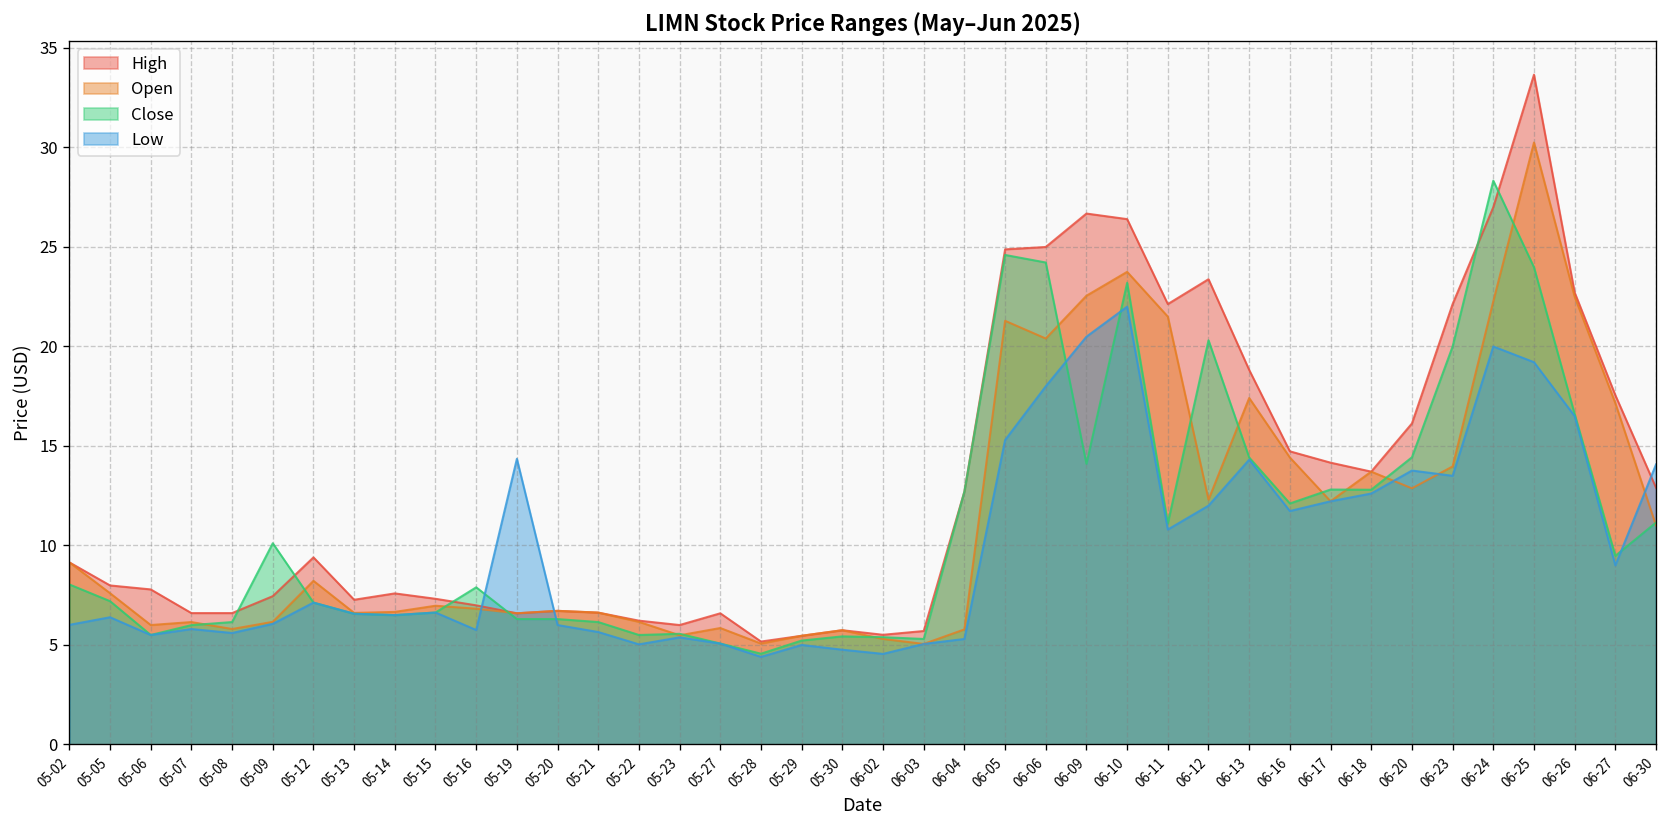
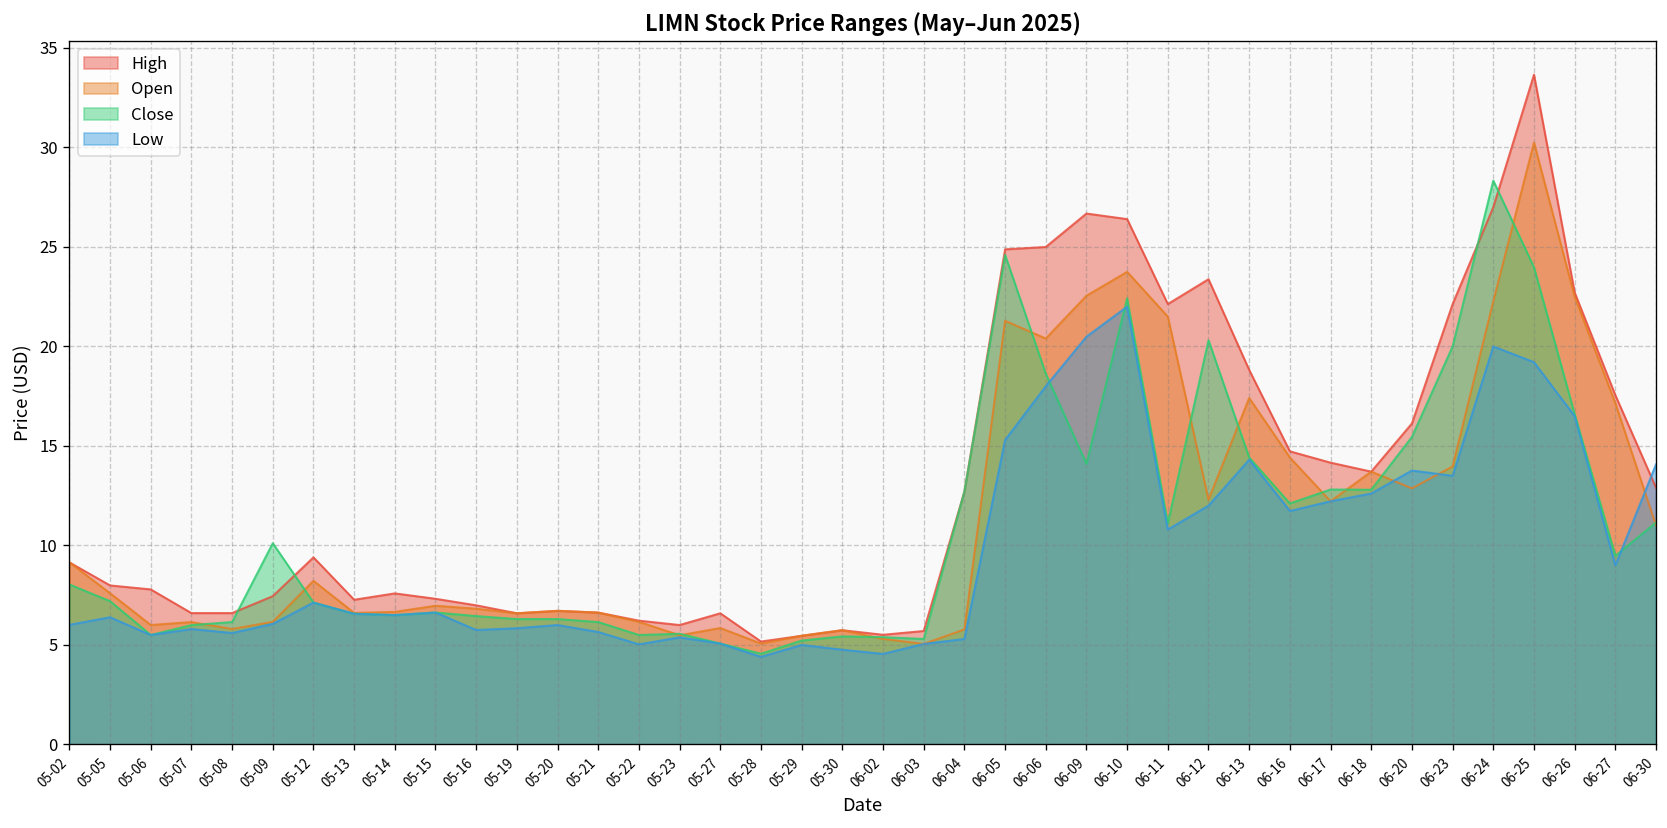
  {
    "Close": {
      "05-02": 8.0,
      "05-05": 7.2,
      "05-07": 6.0,
      "05-08": 6.2,
      "05-09": 10.1,
-     "05-16": 7.9,
+     "05-16": 6.4,
      "05-19": 6.3,
      "05-20": 6.3,
      "05-21": 6.2,
      "05-22": 5.5,
      "05-28": 4.6,
      "05-29": 5.2,
      "05-30": 5.4,
      "06-03": 5.3,
      "06-05": 24.6,
-     "06-06": 24.2,
+     "06-06": 18.6,
      "06-09": 14.1,
-     "06-10": 23.2,
+     "06-10": 22.4,
      "06-11": 11.1,
      "06-12": 20.3,
      "06-16": 12.1,
      "06-17": 12.8,
      "06-18": 12.8,
-     "06-20": 14.4,
+     "06-20": 15.5,
      "06-23": 20.0,
      "06-24": 28.3,
      "06-25": 24.0,
      "06-27": 9.5
    },
    "Low": {
      "05-02": 6.0,
      "05-05": 6.4,
      "05-07": 5.8,
      "05-08": 5.6,
      "05-16": 5.8,
-     "05-19": 14.4,
+     "05-19": 5.8,
      "05-20": 6.0,
      "05-21": 5.6,
      "05-22": 5.0,
      "05-28": 4.4,
      "05-29": 5.0,
      "05-30": 4.8,
      "06-02": 4.6,
      "06-04": 5.3,
      "06-05": 15.3,
      "06-06": 18.0,
      "06-09": 20.5,
      "06-10": 22.0,
      "06-11": 10.8,
      "06-12": 12.0,
      "06-16": 11.7,
      "06-18": 12.6,
      "06-20": 13.8,
      "06-23": 13.5,
      "06-24": 20.0,
      "06-25": 19.2,
      "06-27": 9.0,
      "06-30": 14.1
    }
  }
